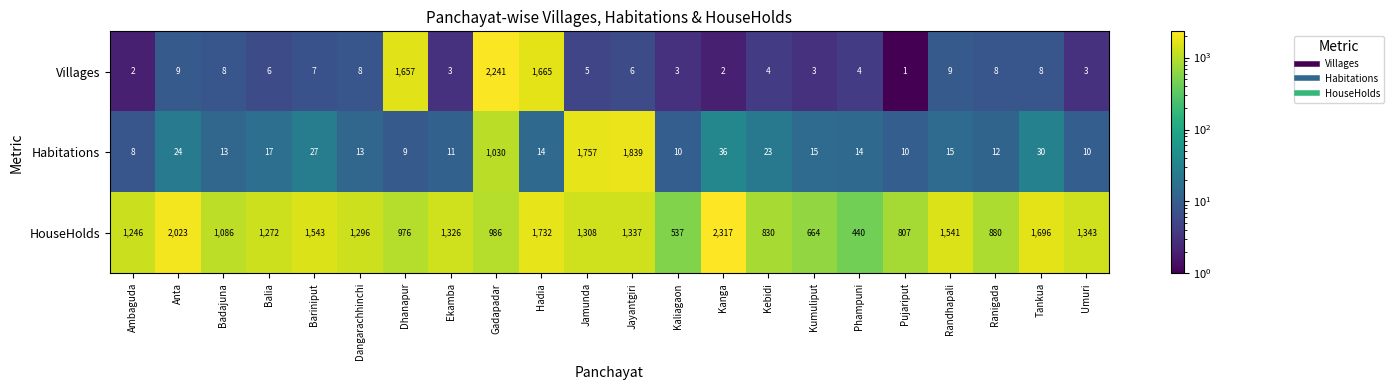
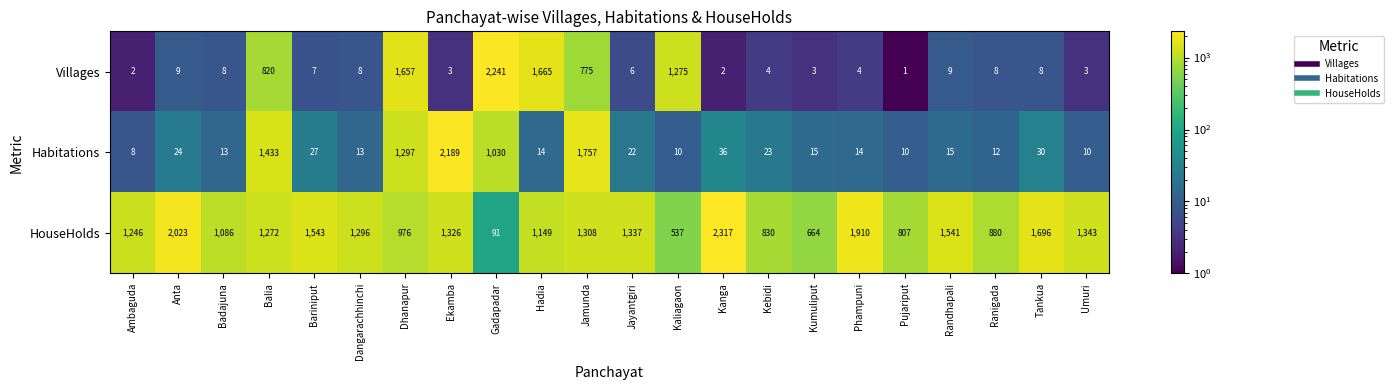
  {
    "Villages": {
      "Ambaguda": "2",
      "Anta": "9",
      "Badajuna": "8",
-     "Balia": "6",
+     "Balia": "820",
      "Bariniput": "7",
      "Dangarachhinchi": "8",
      "Dhanapur": "1,657",
      "Ekamba": "3",
      "Gadapadar": "2,241",
      "Hadia": "1,665",
-     "Jamunda": "5",
+     "Jamunda": "775",
      "Jayantgiri": "6",
-     "Kaliagaon": "3",
+     "Kaliagaon": "1,275",
      "Kanga": "2",
      "Kebidi": "4",
      "Kumuliput": "3",
      "Phampuni": "4",
      "Pujariput": "1",
      "Randhapali": "9",
      "Ranigada": "8",
      "Tankua": "8",
      "Umuri": "3"
    },
    "Habitations": {
      "Ambaguda": "8",
      "Anta": "24",
      "Badajuna": "13",
-     "Balia": "17",
+     "Balia": "1,433",
      "Bariniput": "27",
      "Dangarachhinchi": "13",
-     "Dhanapur": "9",
-     "Ekamba": "11",
+     "Dhanapur": "1,297",
+     "Ekamba": "2,189",
      "Gadapadar": "1,030",
      "Hadia": "14",
      "Jamunda": "1,757",
-     "Jayantgiri": "1,839",
+     "Jayantgiri": "22",
      "Kaliagaon": "10",
      "Kanga": "36",
      "Kebidi": "23",
      "Kumuliput": "15",
      "Phampuni": "14",
      "Pujariput": "10",
      "Randhapali": "15",
      "Ranigada": "12",
      "Tankua": "30",
      "Umuri": "10"
    },
    "HouseHolds": {
      "Ambaguda": "1,246",
      "Anta": "2,023",
      "Badajuna": "1,086",
      "Balia": "1,272",
      "Bariniput": "1,543",
      "Dangarachhinchi": "1,296",
      "Dhanapur": "976",
      "Ekamba": "1,326",
-     "Gadapadar": "986",
-     "Hadia": "1,732",
+     "Gadapadar": "91",
+     "Hadia": "1,149",
      "Jamunda": "1,308",
      "Jayantgiri": "1,337",
      "Kaliagaon": "537",
      "Kanga": "2,317",
      "Kebidi": "830",
      "Kumuliput": "664",
-     "Phampuni": "440",
+     "Phampuni": "1,910",
      "Pujariput": "807",
      "Randhapali": "1,541",
      "Ranigada": "880",
      "Tankua": "1,696",
      "Umuri": "1,343"
    }
  }
